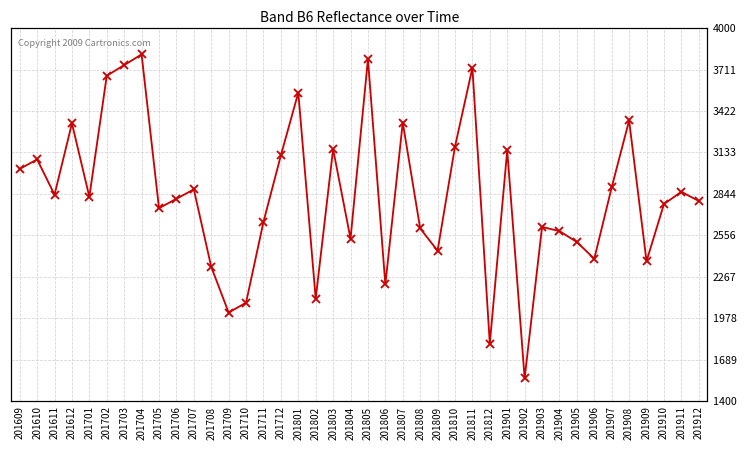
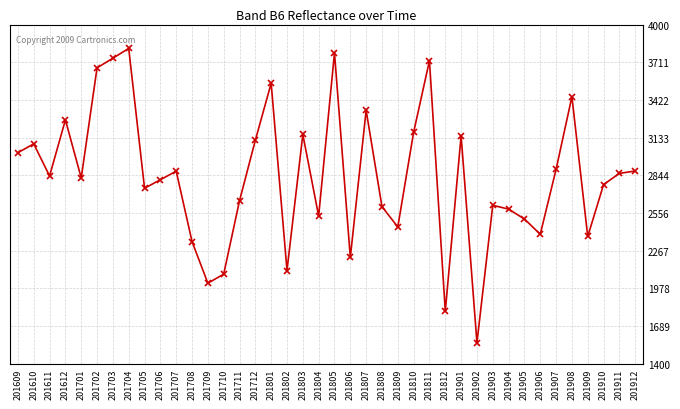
  {
    "201609": 3020,
    "201610": 3090,
    "201611": 2840,
-   "201612": 3340,
+   "201612": 3270,
    "201701": 2820,
    "201702": 3670,
    "201703": 3740,
    "201705": 2750,
    "201706": 2810,
    "201707": 2880,
    "201708": 2340,
    "201709": 2020,
    "201710": 2090,
    "201711": 2650,
    "201712": 3110,
    "201801": 3550,
    "201802": 2110,
    "201803": 3160,
    "201804": 2530,
    "201805": 3780,
    "201806": 2210,
    "201807": 3340,
    "201808": 2600,
    "201809": 2450,
    "201810": 3170,
    "201811": 3720,
    "201812": 1800,
    "201901": 3150,
    "201902": 1560,
    "201903": 2610,
    "201904": 2590,
    "201905": 2510,
    "201906": 2390,
    "201907": 2890,
-   "201908": 3360,
+   "201908": 3450,
    "201909": 2380,
    "201910": 2770,
    "201911": 2860,
-   "201912": 2800
+   "201912": 2880
  }
